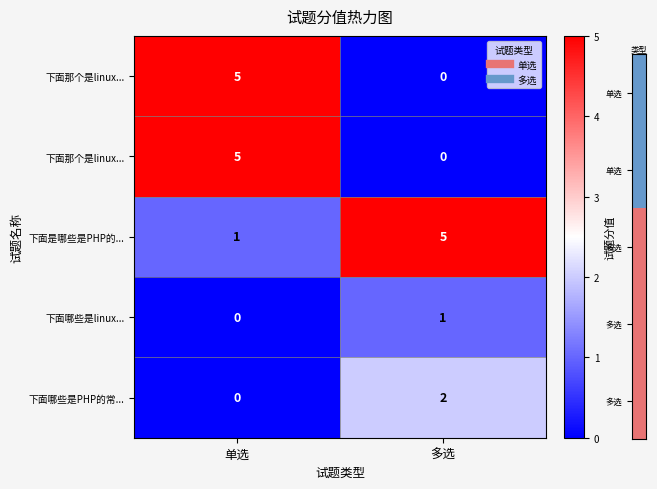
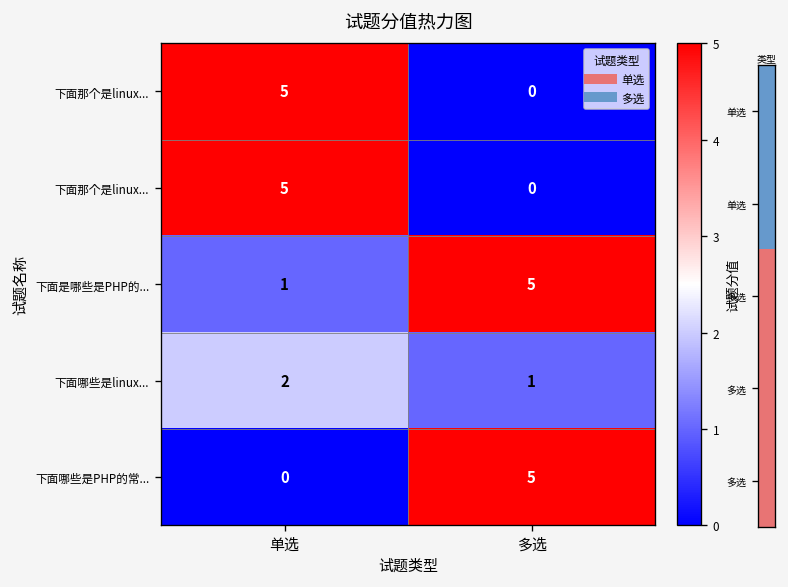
  {
    "试题分值热力图": {
      "下面是哪些是PHP的...": {
        "单选": 1,
        "多选": 5
      },
      "下面哪些是linux...": {
-       "单选": 0,
+       "单选": 2,
        "多选": 1
      },
      "下面哪些是PHP的常...": {
        "单选": 0,
-       "多选": 2
+       "多选": 5
      }
    }
  }
